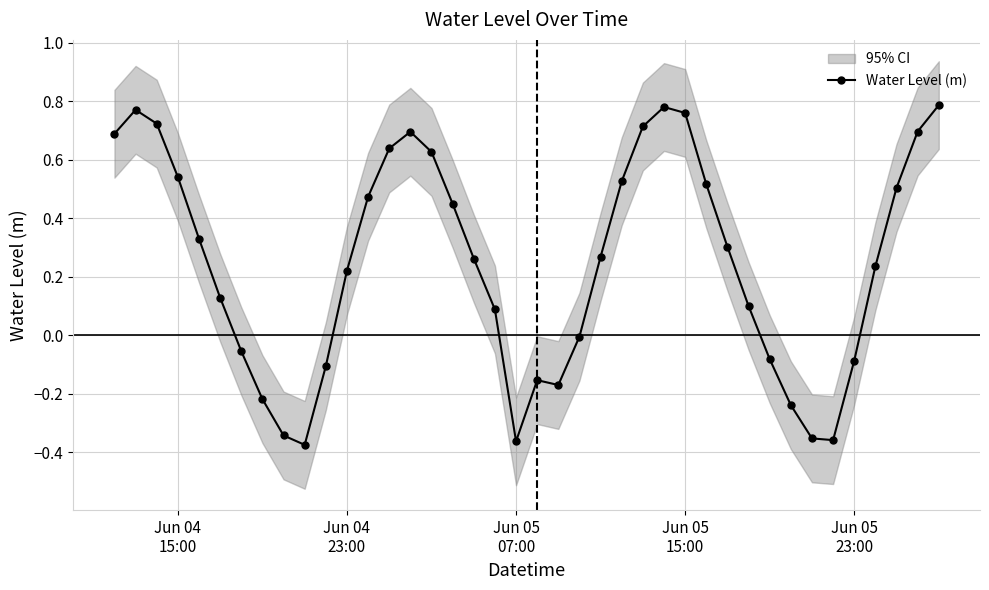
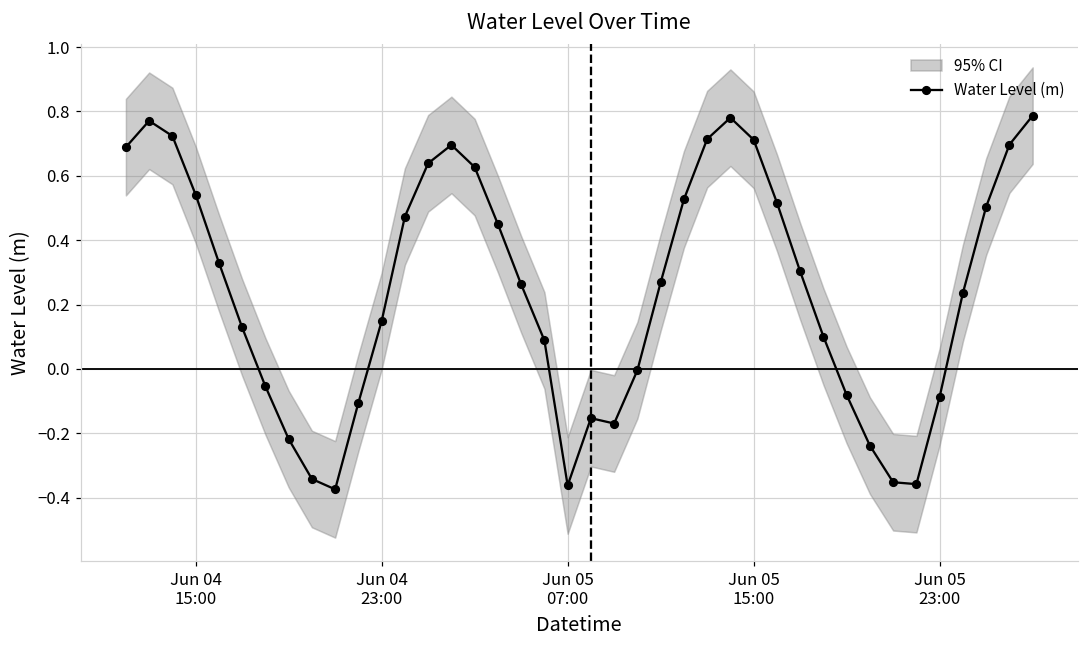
  {
    "Water Level (m)": {
      "Jun 04 15:00": 0.54,
-     "Jun 04 23:00": 0.22,
+     "Jun 04 23:00": 0.15,
      "Jun 05 07:00": -0.36,
-     "Jun 05 15:00": 0.76,
+     "Jun 05 15:00": 0.71,
      "Jun 05 23:00": -0.09
    }
  }
